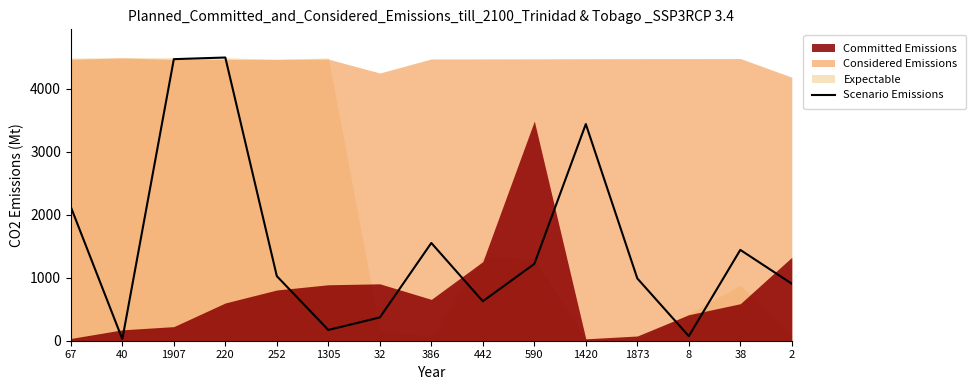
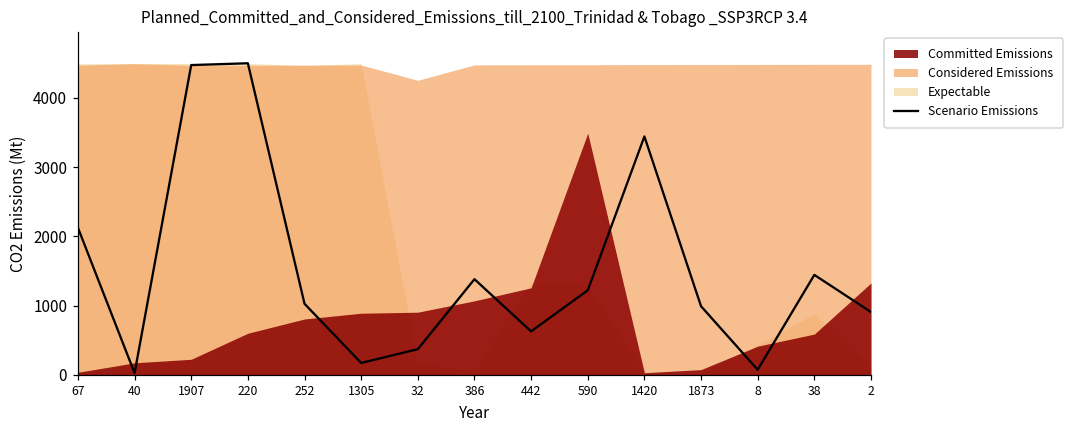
  {
    "Scenario Emissions": {
      "67": 2100,
      "40": 0,
      "252": 1000,
      "1305": 200,
      "32": 400,
-     "386": 1600,
+     "386": 1400,
      "442": 600,
      "590": 1200,
      "1420": 3400,
      "1873": 1000,
      "8": 100,
      "38": 1400,
      "2": 900
    },
    "Expectable": {
      "32": 200,
      "386": 100,
      "442": 1300,
      "590": 1300,
      "38": 900,
      "2": 100
    },
    "Considered Emissions": {
      "32": 4300,
      "386": 4500,
      "442": 4500,
      "590": 4500,
      "1420": 4500,
      "1873": 4500,
      "8": 4500,
      "38": 4500,
-     "2": 4200
+     "2": 4500
    },
    "Committed Emissions": {
      "40": 200,
      "1907": 200,
      "220": 600,
      "252": 800,
      "1305": 900,
      "32": 900,
-     "386": 700,
+     "386": 1100,
      "442": 1300,
      "590": 3500,
      "1873": 100,
      "38": 600,
      "2": 1300
    }
  }
